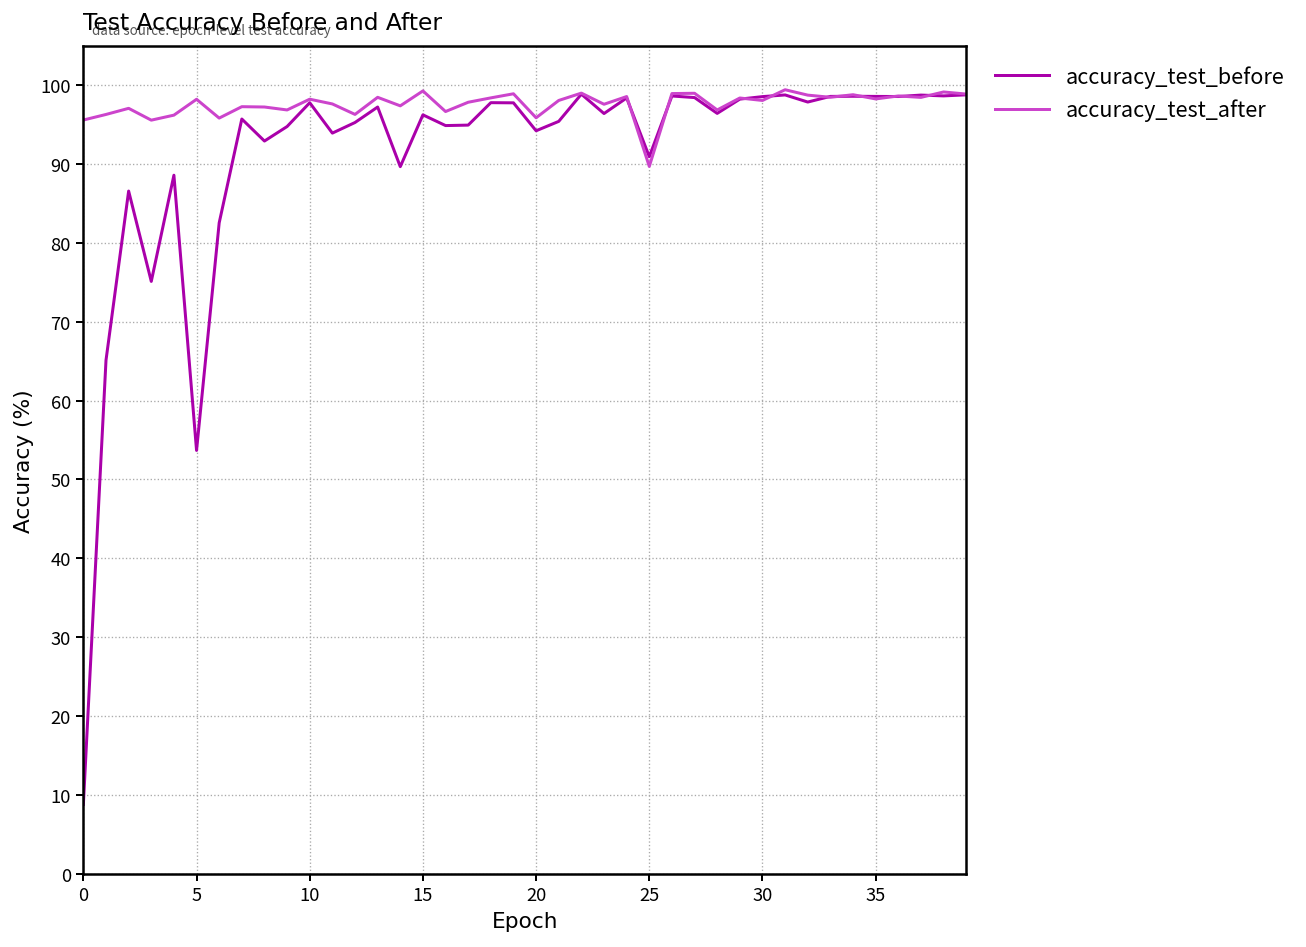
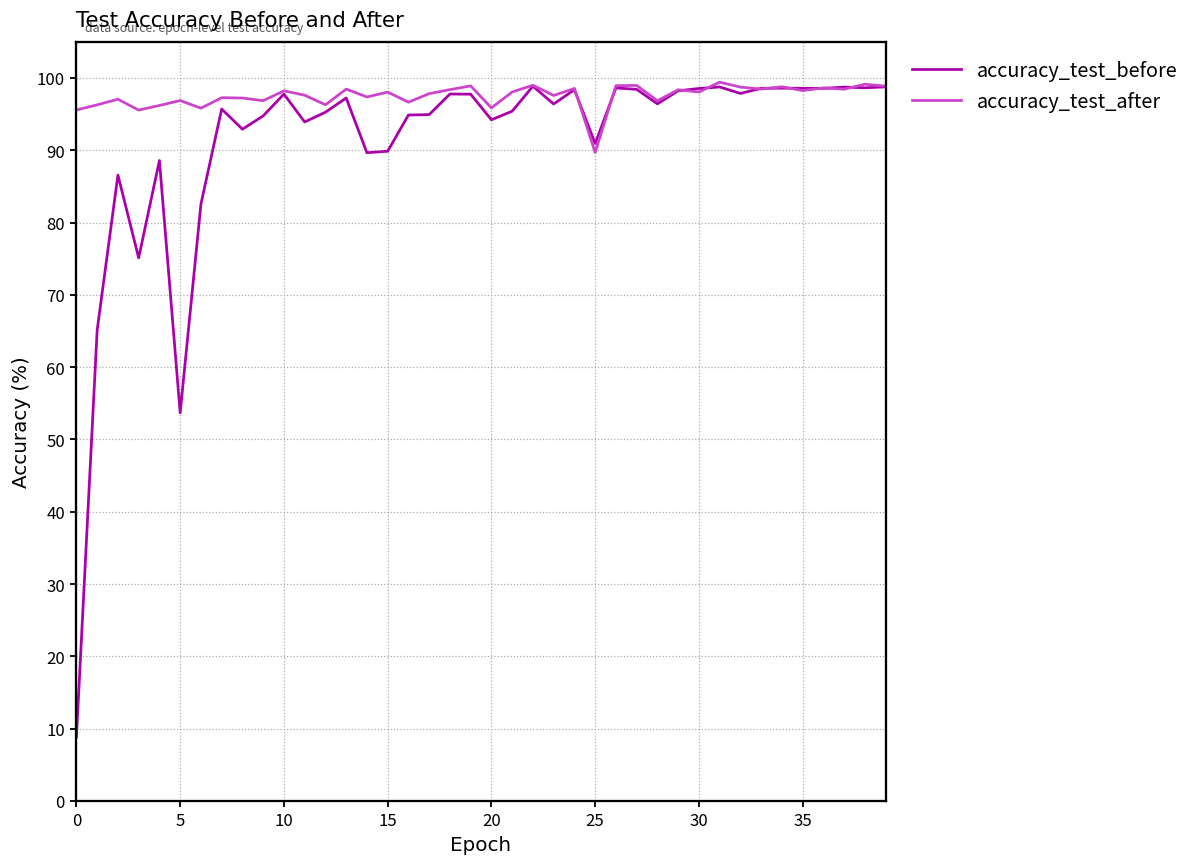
  {
    "accuracy_test_before": {
      "0": 9,
      "5": 54,
      "10": 98,
-     "15": 96,
+     "15": 90,
      "20": 94,
      "25": 91,
      "30": 99
    },
    "accuracy_test_after": {
      "0": 96,
-     "5": 98,
+     "5": 97,
      "10": 98,
-     "15": 99,
+     "15": 98,
      "20": 96,
      "25": 90,
      "30": 98
    }
  }
